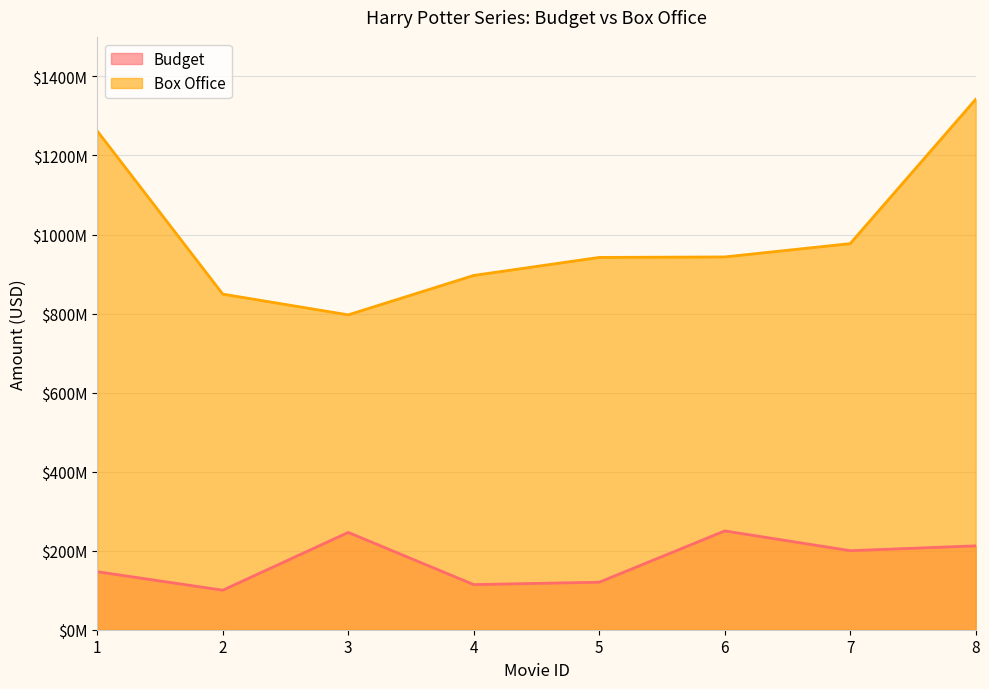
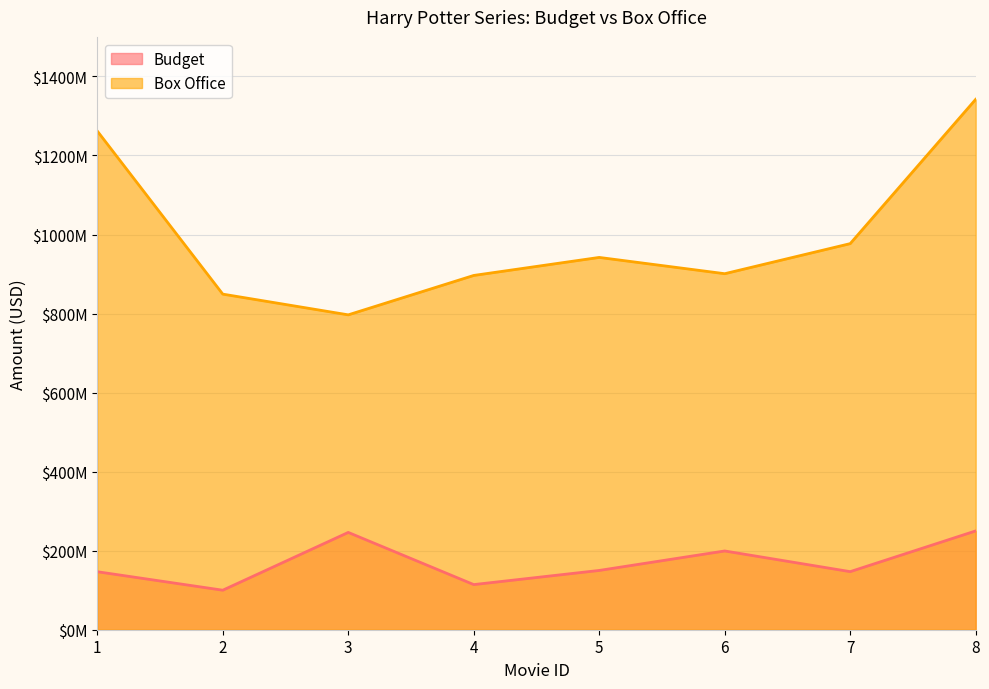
  {
    "Budget": {
      "1": "$150000000",
      "2": "$100000000",
      "3": "$250000000",
      "4": "$110000000",
-     "5": "$120000000",
-     "6": "$250000000",
-     "7": "$200000000",
-     "8": "$210000000"
+     "5": "$150000000",
+     "6": "$200000000",
+     "7": "$150000000",
+     "8": "$250000000"
    },
    "Box Office": {
      "1": "$1260000000",
      "2": "$850000000",
      "3": "$800000000",
      "4": "$900000000",
      "5": "$940000000",
-     "6": "$940000000",
+     "6": "$900000000",
      "7": "$980000000",
      "8": "$1340000000"
    }
  }
